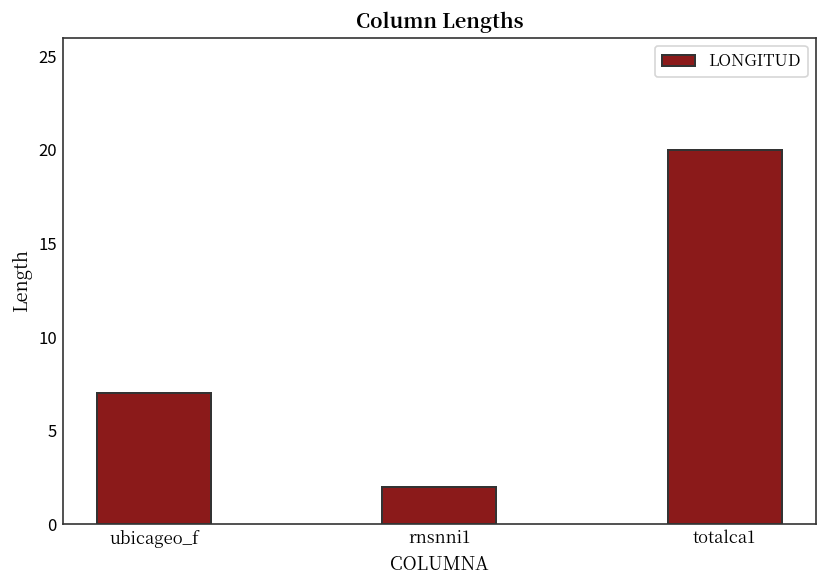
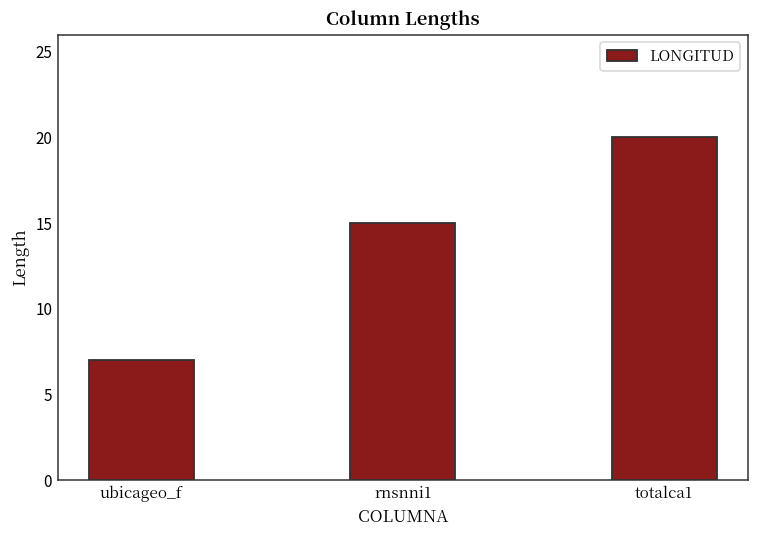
  {
    "ubicageo_f": 7,
-   "rnsnni1": 2,
+   "rnsnni1": 15,
    "totalca1": 20
  }
